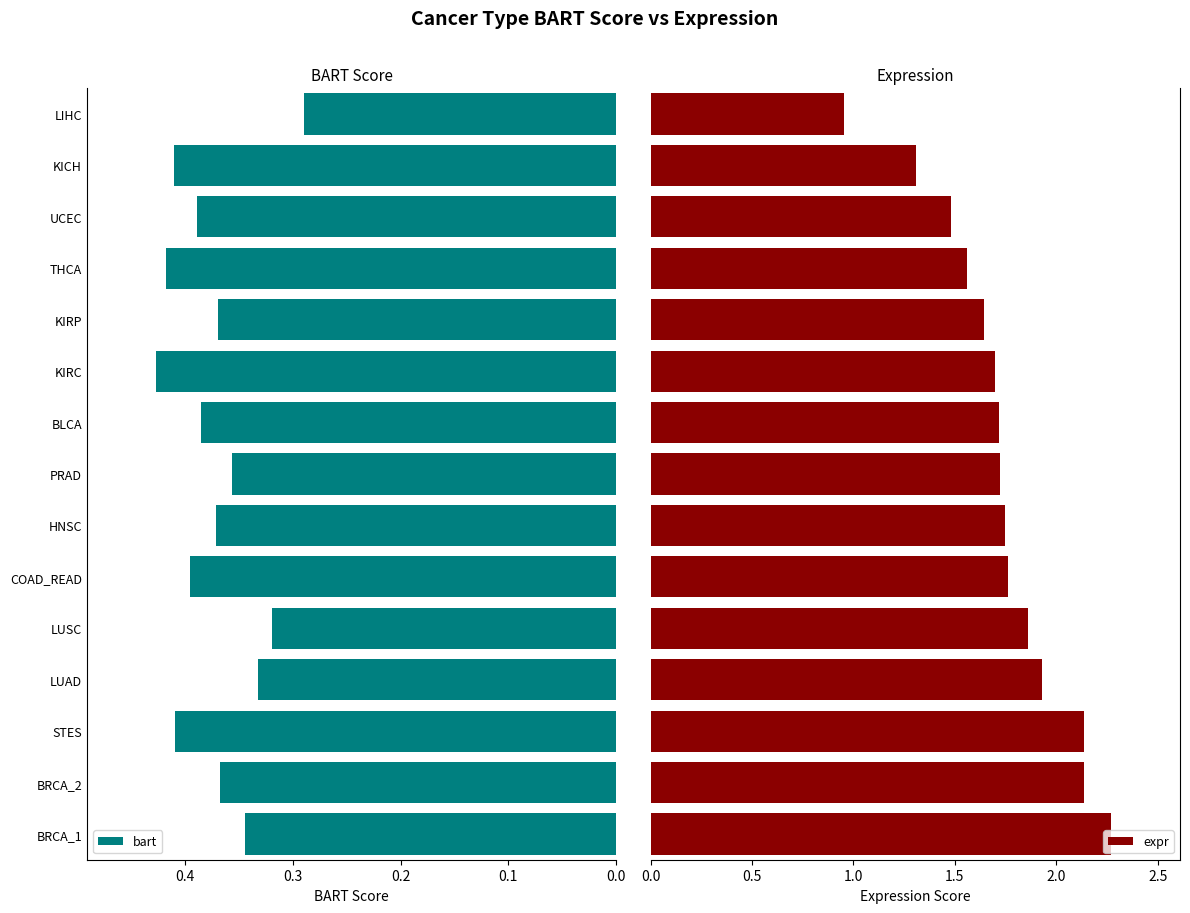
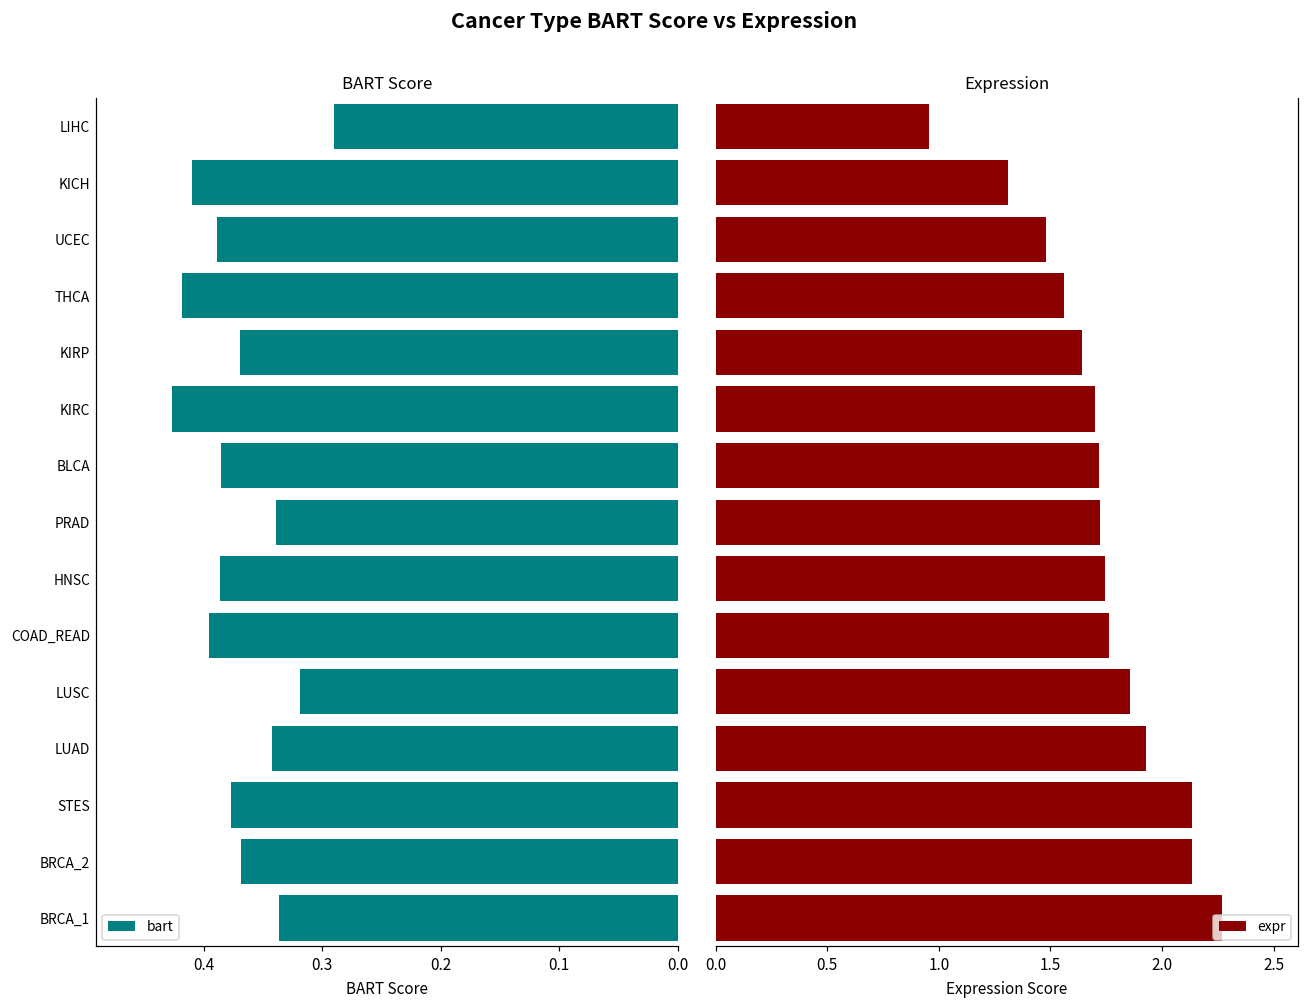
  {
    "BART Score": {
      "LIHC": 0.290,
      "KICH": 0.410,
      "UCEC": 0.389,
      "THCA": 0.418,
      "KIRP": 0.369,
      "KIRC": 0.427,
      "BLCA": 0.385,
-     "PRAD": 0.356,
-     "HNSC": 0.371,
+     "PRAD": 0.339,
+     "HNSC": 0.386,
      "COAD_READ": 0.395,
      "LUSC": 0.319,
-     "LUAD": 0.332,
-     "STES": 0.409,
+     "LUAD": 0.342,
+     "STES": 0.377,
      "BRCA_2": 0.368,
-     "BRCA_1": 0.344
+     "BRCA_1": 0.336
    }
  }
